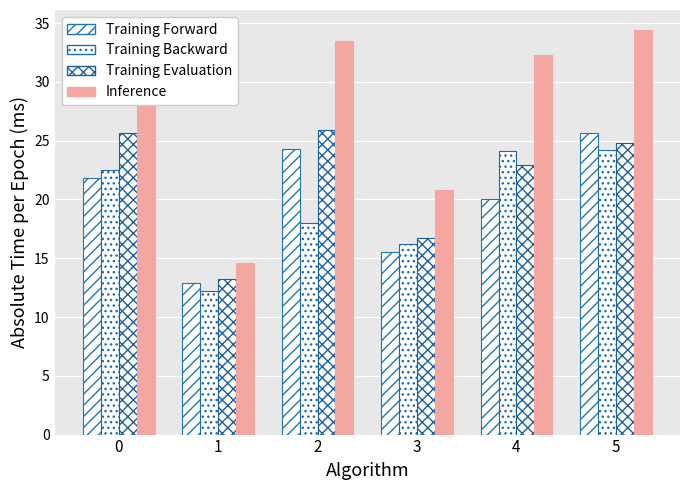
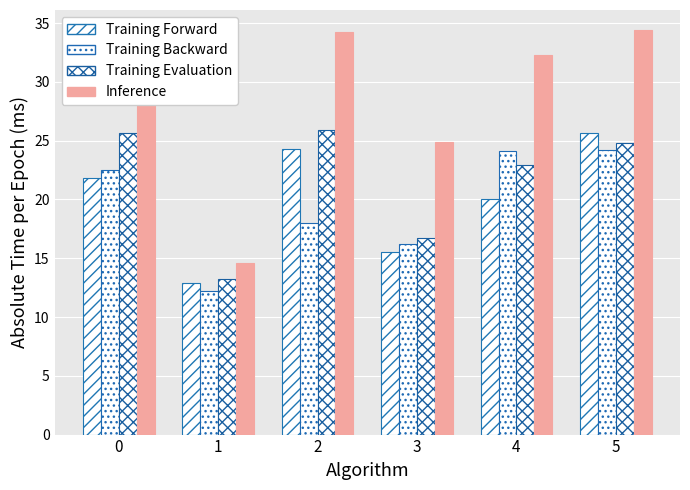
  {
    "Inference": {
      "1": 14.6,
-     "2": 33.5,
-     "3": 20.8,
+     "2": 34.2,
+     "3": 24.9,
      "4": 32.3,
      "5": 34.4
    }
  }
